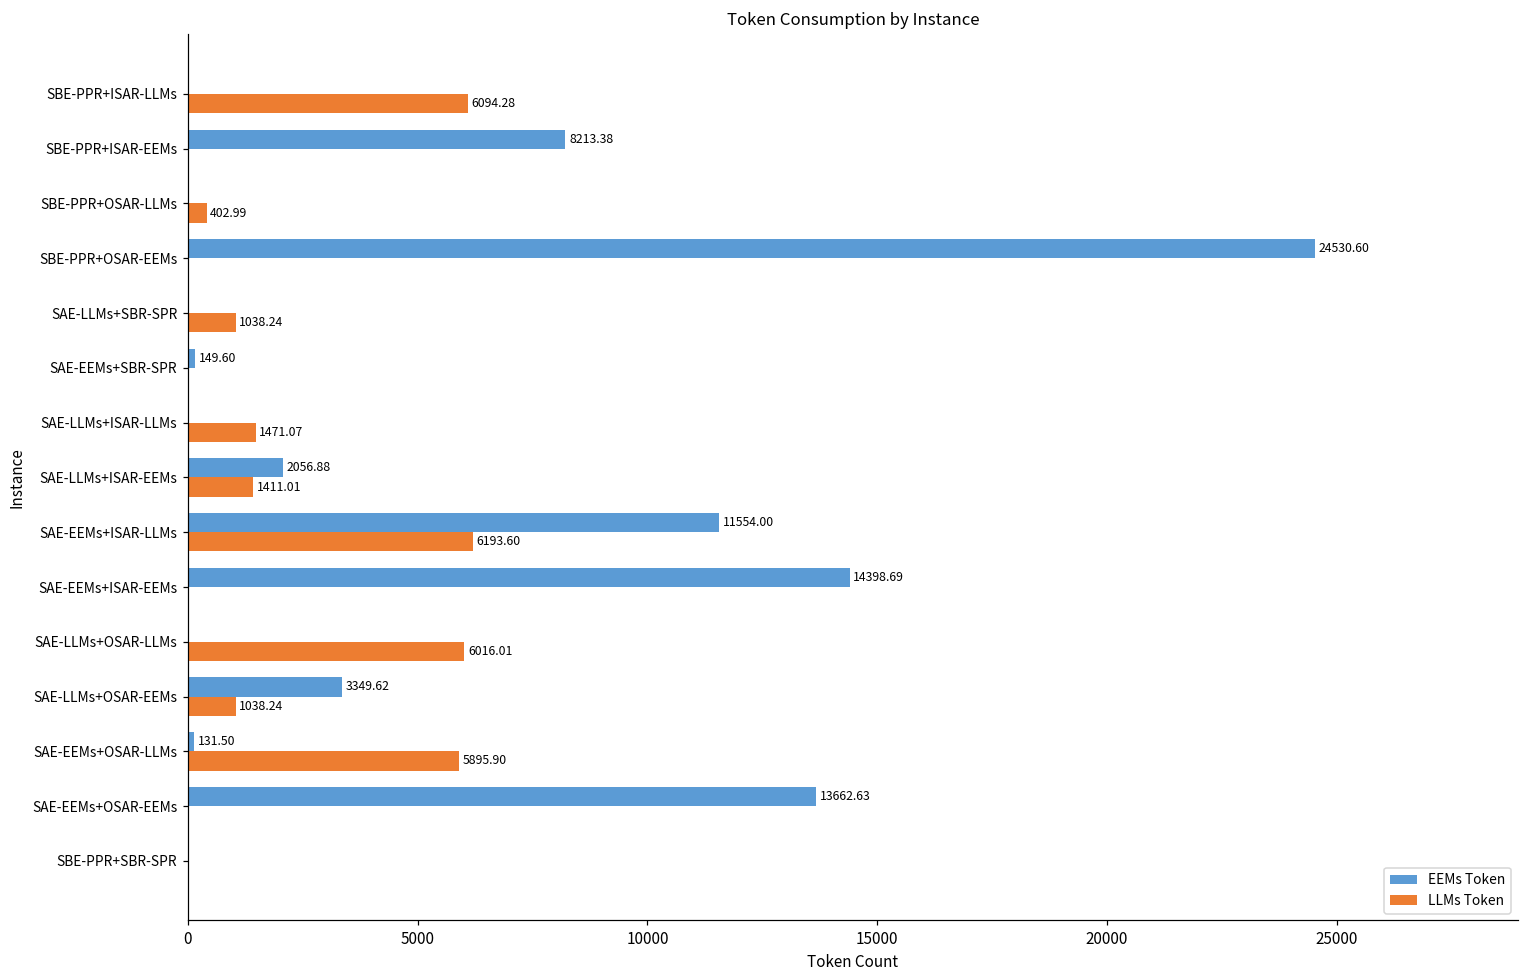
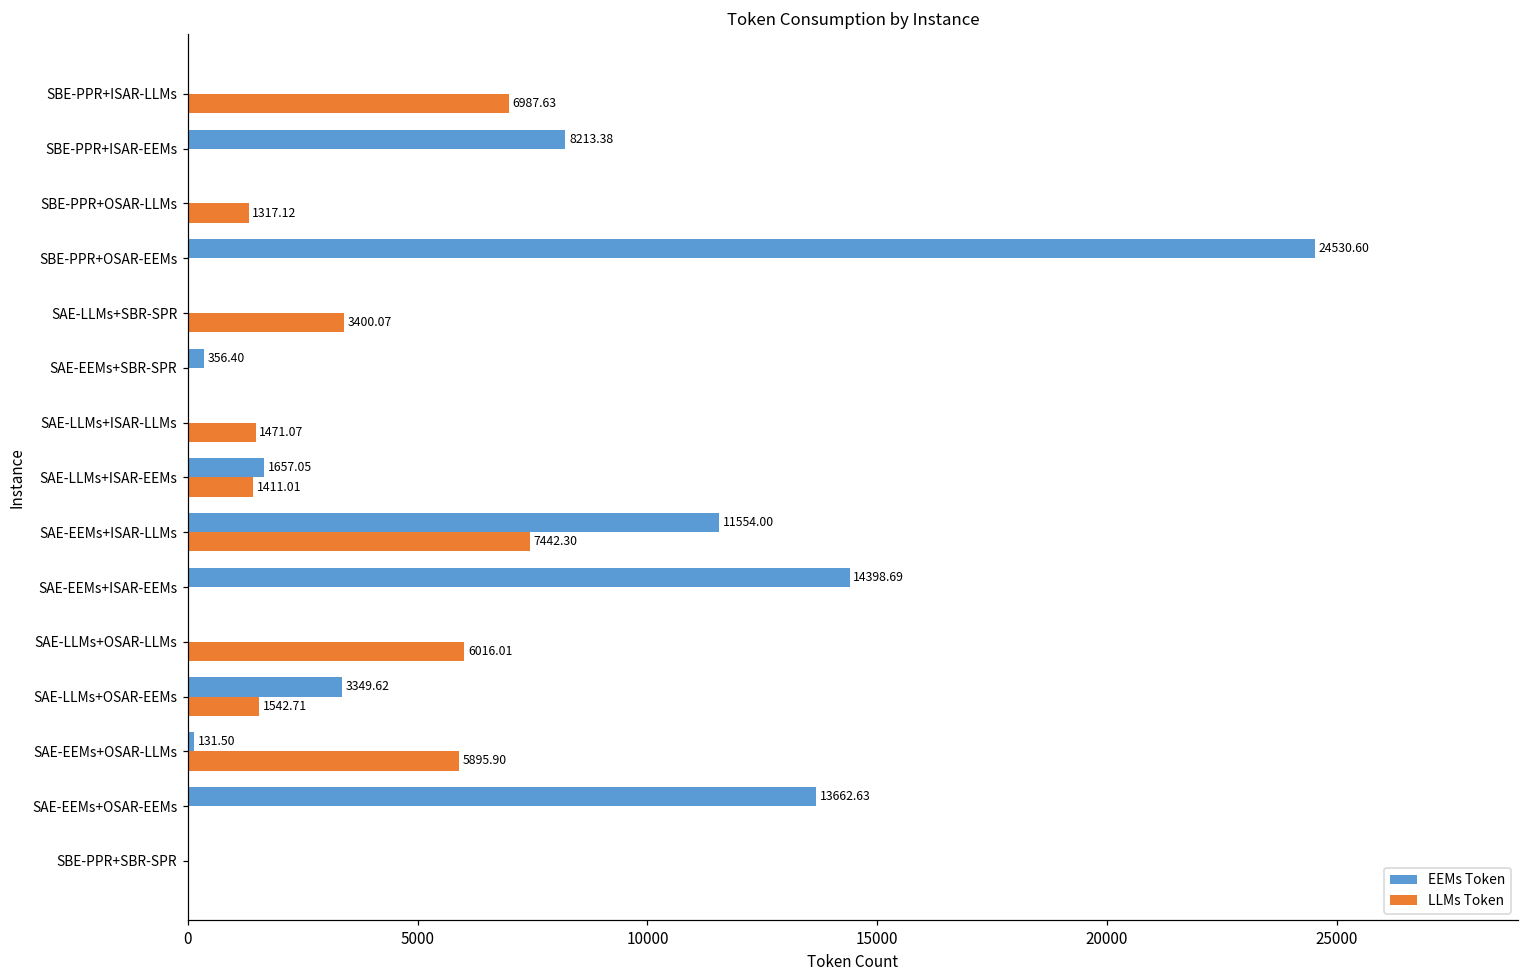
  {
    "EEMs Token": {
      "SBE-PPR+ISAR-EEMs": 8213.38,
      "SBE-PPR+OSAR-EEMs": 24530.60,
-     "SAE-EEMs+SBR-SPR": 149.60,
-     "SAE-LLMs+ISAR-EEMs": 2056.88,
+     "SAE-EEMs+SBR-SPR": 356.40,
+     "SAE-LLMs+ISAR-EEMs": 1657.05,
      "SAE-EEMs+ISAR-LLMs": 11554.00,
      "SAE-EEMs+ISAR-EEMs": 14398.69,
      "SAE-LLMs+OSAR-EEMs": 3349.62,
      "SAE-EEMs+OSAR-LLMs": 131.50,
      "SAE-EEMs+OSAR-EEMs": 13662.63
    },
    "LLMs Token": {
-     "SBE-PPR+ISAR-LLMs": 6094.28,
-     "SBE-PPR+OSAR-LLMs": 402.99,
-     "SAE-LLMs+SBR-SPR": 1038.24,
+     "SBE-PPR+ISAR-LLMs": 6987.63,
+     "SBE-PPR+OSAR-LLMs": 1317.12,
+     "SAE-LLMs+SBR-SPR": 3400.07,
      "SAE-LLMs+ISAR-LLMs": 1471.07,
      "SAE-LLMs+ISAR-EEMs": 1411.01,
-     "SAE-EEMs+ISAR-LLMs": 6193.60,
+     "SAE-EEMs+ISAR-LLMs": 7442.30,
      "SAE-LLMs+OSAR-LLMs": 6016.01,
-     "SAE-LLMs+OSAR-EEMs": 1038.24,
+     "SAE-LLMs+OSAR-EEMs": 1542.71,
      "SAE-EEMs+OSAR-LLMs": 5895.90
    }
  }
